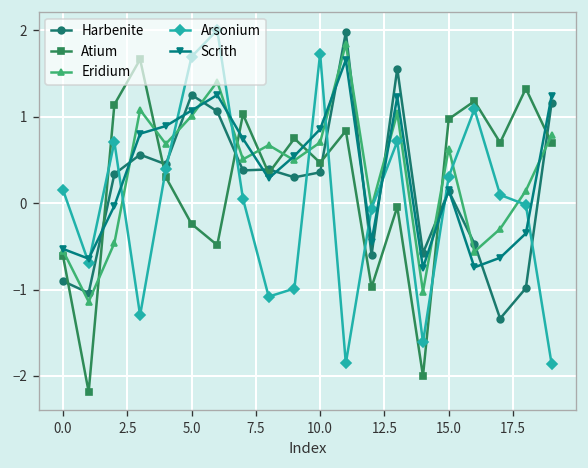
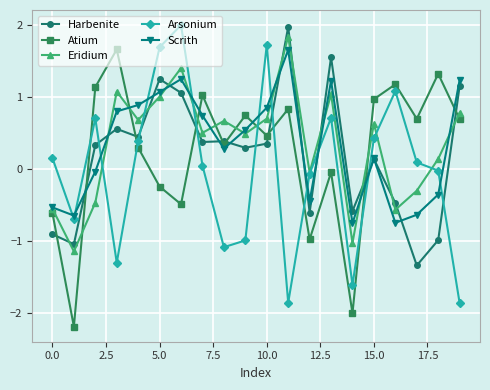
  {
    "Arsonium": {
      "0.0": 0.2,
      "10.0": 1.7,
-     "15.0": 0.3
+     "15.0": 0.4
    }
  }
